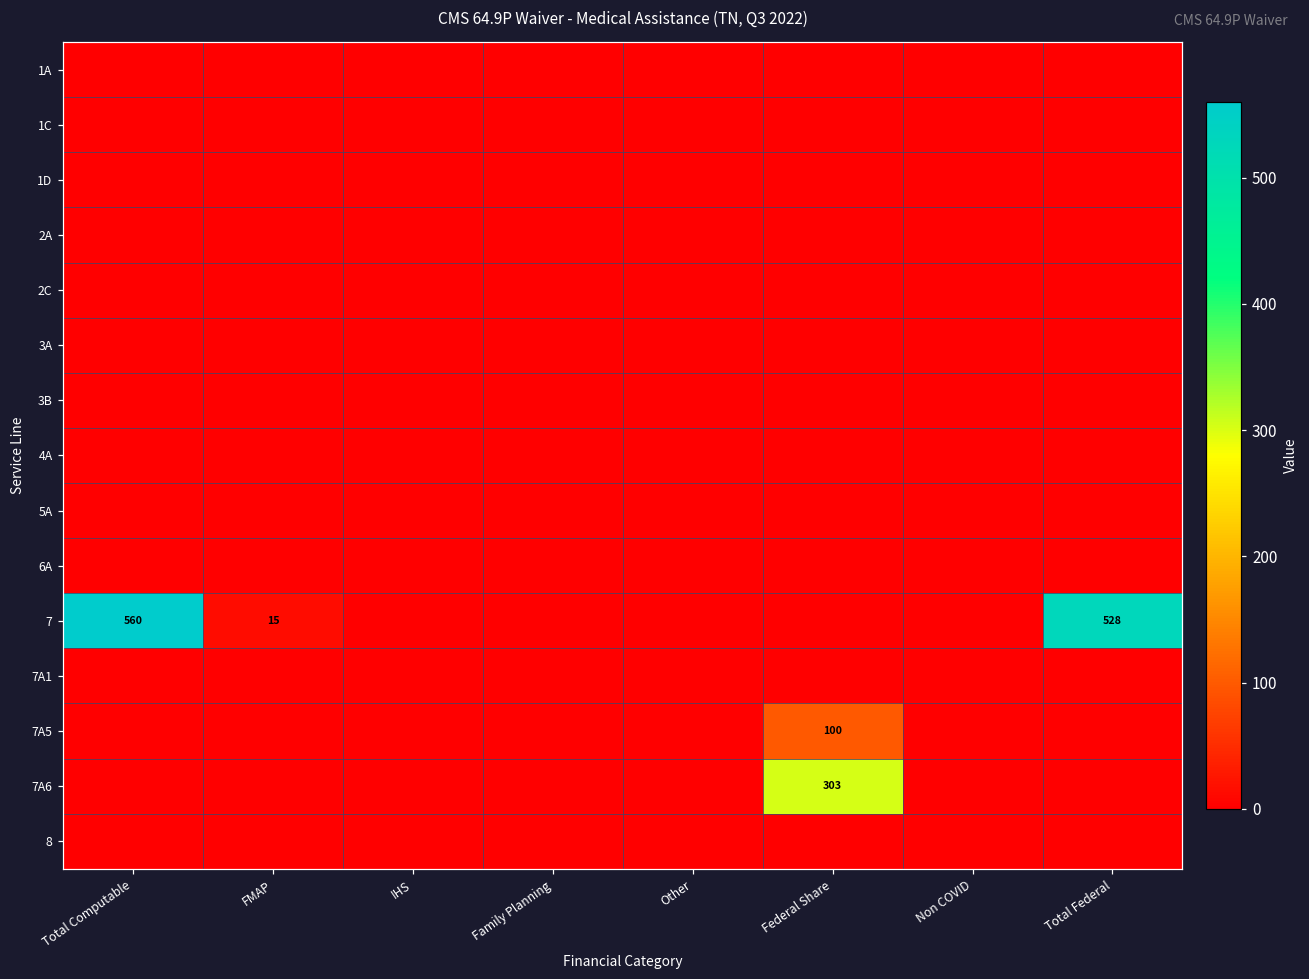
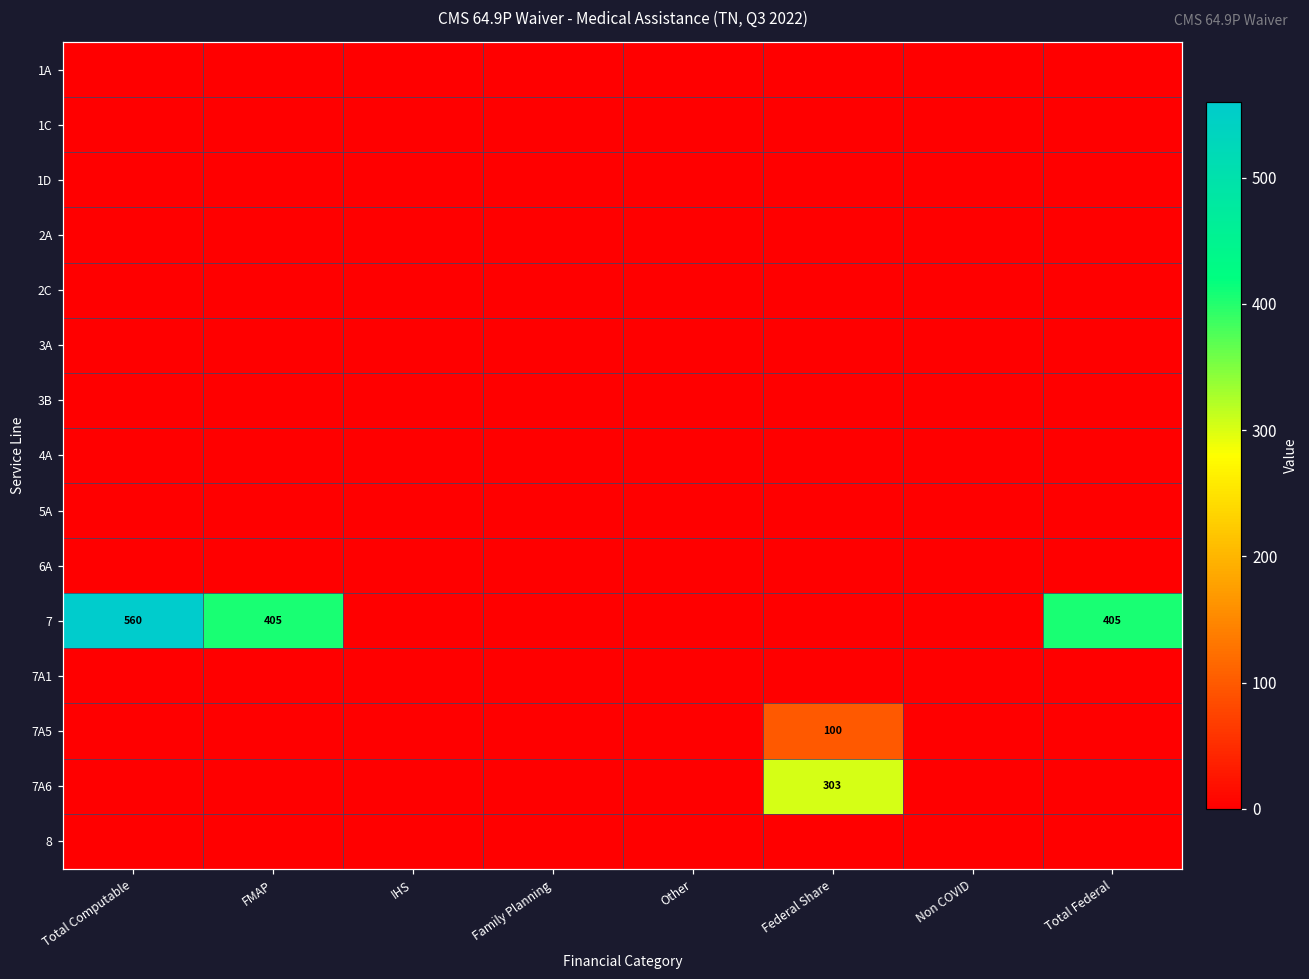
  {
    "7": {
      "Total Computable": 560,
-     "FMAP": 15,
-     "Total Federal": 528
+     "FMAP": 405,
+     "Total Federal": 405
    },
    "7A5": {
      "Federal Share": 100
    },
    "7A6": {
      "Federal Share": 303
    }
  }
